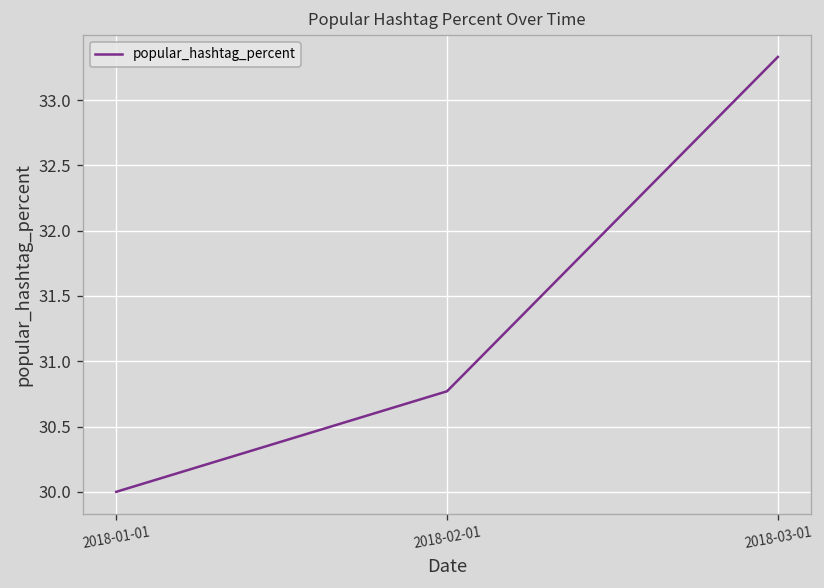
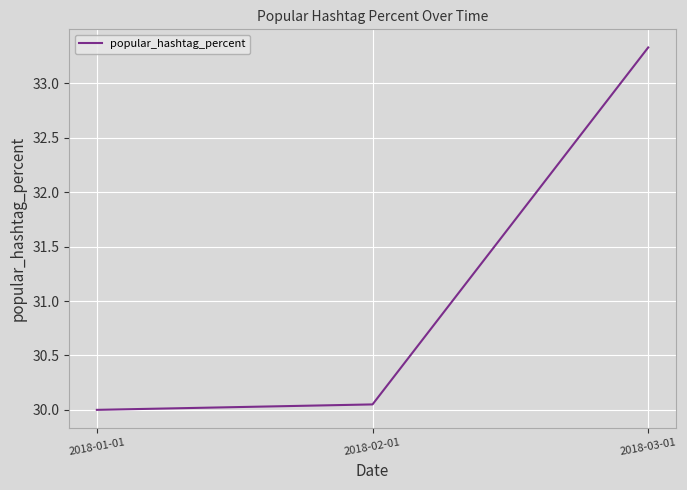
  {
    "2018-01-01": 30.00,
-   "2018-02-01": 30.77,
+   "2018-02-01": 30.05,
    "2018-03-01": 33.33
  }
